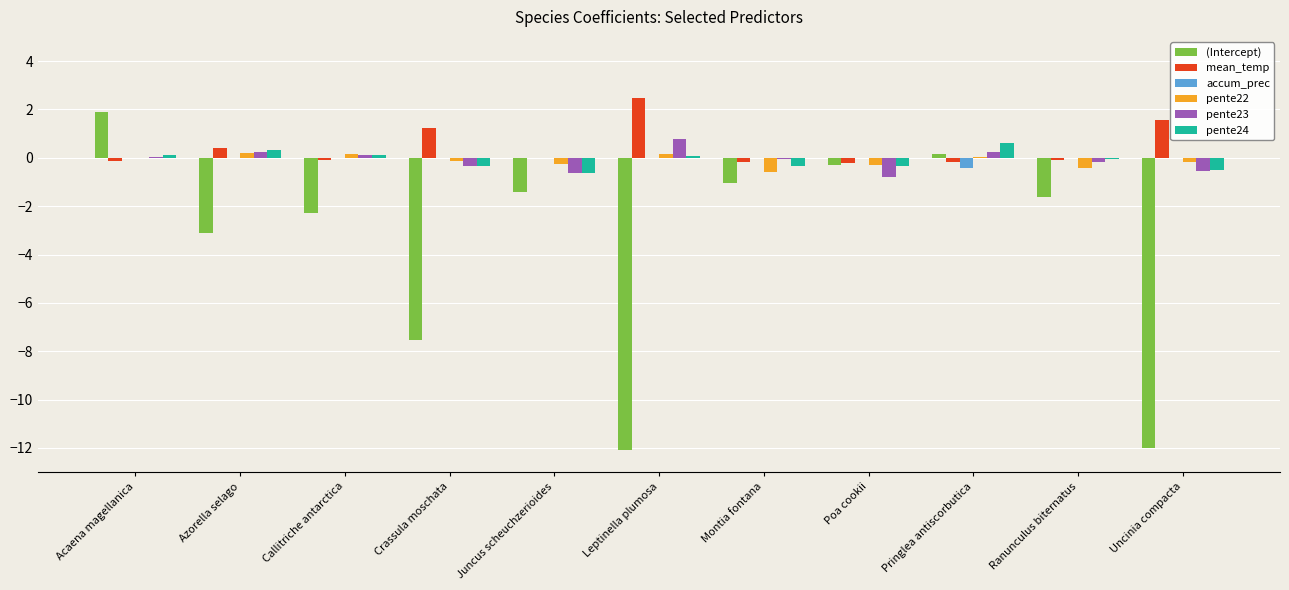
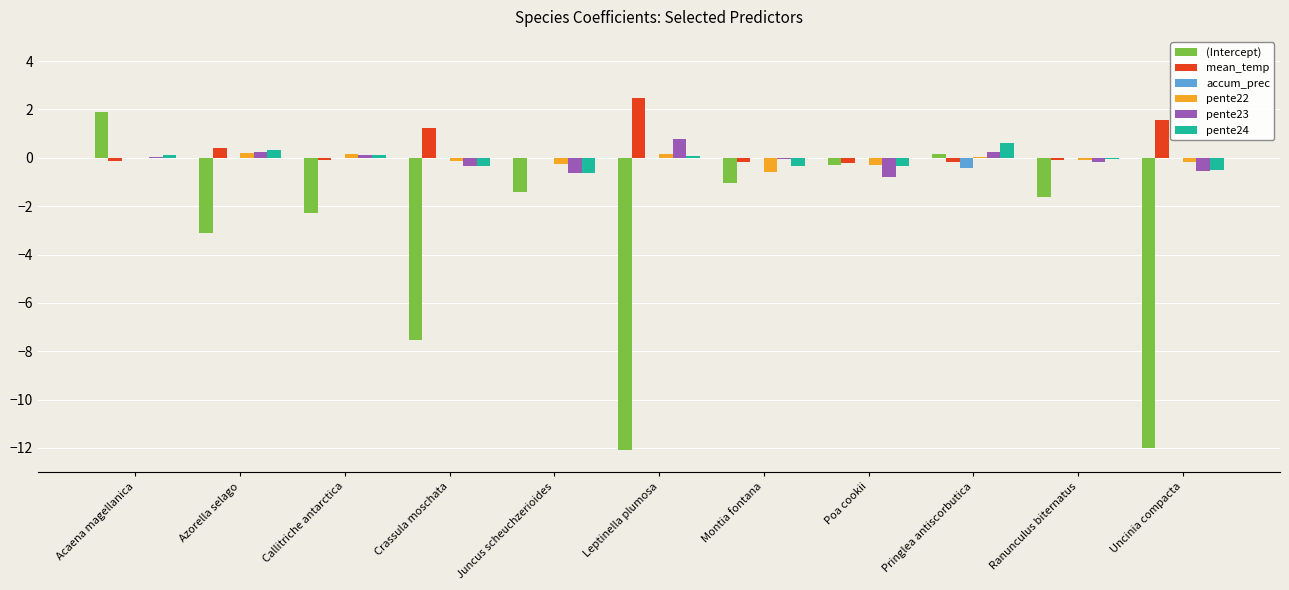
  {
    "(Intercept)": {
      "Acaena magellanica": 1.9,
      "Azorella selago": -3.1,
      "Callitriche antarctica": -2.3,
      "Crassula moschata": -7.5,
      "Juncus scheuchzerioides": -1.4,
      "Leptinella plumosa": -12.1,
      "Montia fontana": -1.1,
      "Poa cookii": -0.3,
      "Pringlea antiscorbutica": 0.1,
      "Ranunculus biternatus": -1.6,
      "Uncinia compacta": -12.0
    },
    "mean_temp": {
      "Acaena magellanica": -0.1,
      "Azorella selago": 0.4,
      "Crassula moschata": 1.2,
      "Leptinella plumosa": 2.5,
      "Montia fontana": -0.2,
      "Poa cookii": -0.2,
      "Pringlea antiscorbutica": -0.2,
      "Uncinia compacta": 1.5
    },
    "accum_prec": {
      "Pringlea antiscorbutica": -0.4
    },
    "pente22": {
      "Azorella selago": 0.2,
      "Callitriche antarctica": 0.1,
      "Crassula moschata": -0.1,
      "Juncus scheuchzerioides": -0.2,
      "Leptinella plumosa": 0.2,
      "Montia fontana": -0.6,
      "Poa cookii": -0.3,
-     "Ranunculus biternatus": -0.4,
+     "Ranunculus biternatus": -0.1,
      "Uncinia compacta": -0.2
    },
    "pente23": {
      "Azorella selago": 0.3,
      "Callitriche antarctica": 0.1,
      "Crassula moschata": -0.3,
      "Juncus scheuchzerioides": -0.6,
      "Leptinella plumosa": 0.8,
      "Poa cookii": -0.8,
      "Pringlea antiscorbutica": 0.2,
      "Ranunculus biternatus": -0.2,
      "Uncinia compacta": -0.5
    },
    "pente24": {
      "Acaena magellanica": 0.1,
      "Azorella selago": 0.3,
      "Callitriche antarctica": 0.1,
      "Crassula moschata": -0.3,
      "Juncus scheuchzerioides": -0.6,
      "Montia fontana": -0.3,
      "Poa cookii": -0.3,
      "Pringlea antiscorbutica": 0.6,
      "Uncinia compacta": -0.5
    }
  }
